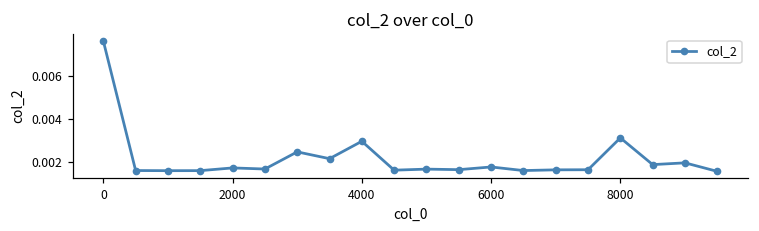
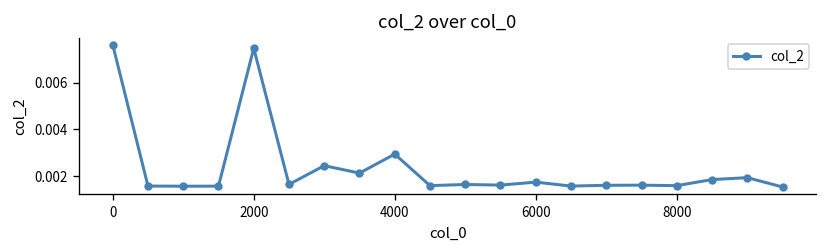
  {
    "0": 0.0076,
-   "2000": 0.0017,
+   "2000": 0.0075,
    "4000": 0.0029,
    "6000": 0.0017,
-   "8000": 0.0031
+   "8000": 0.0016
  }
